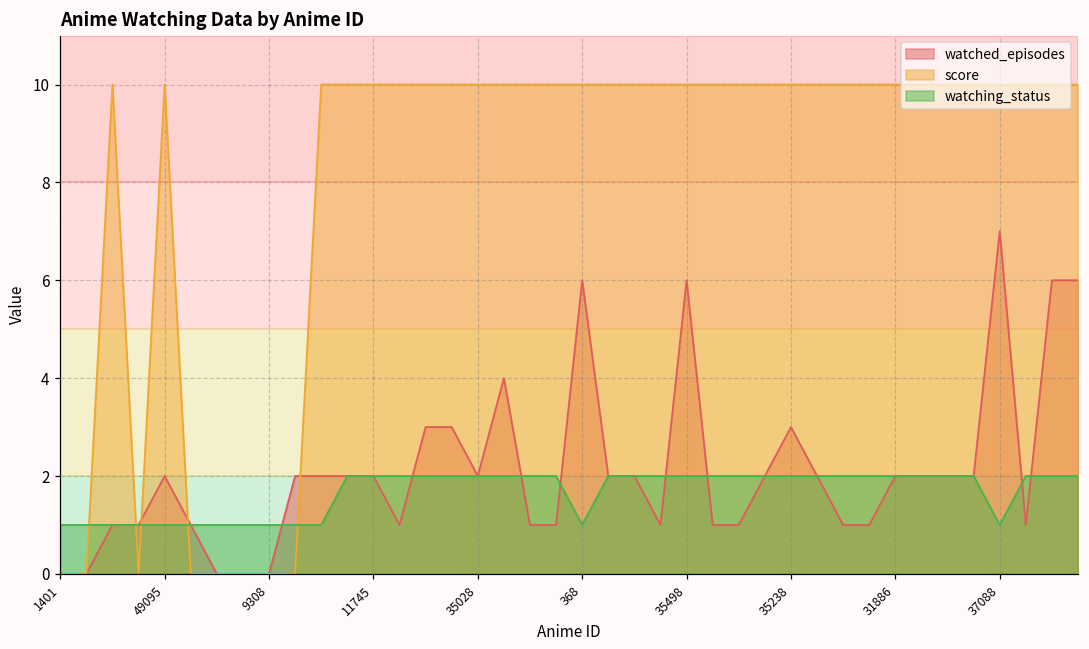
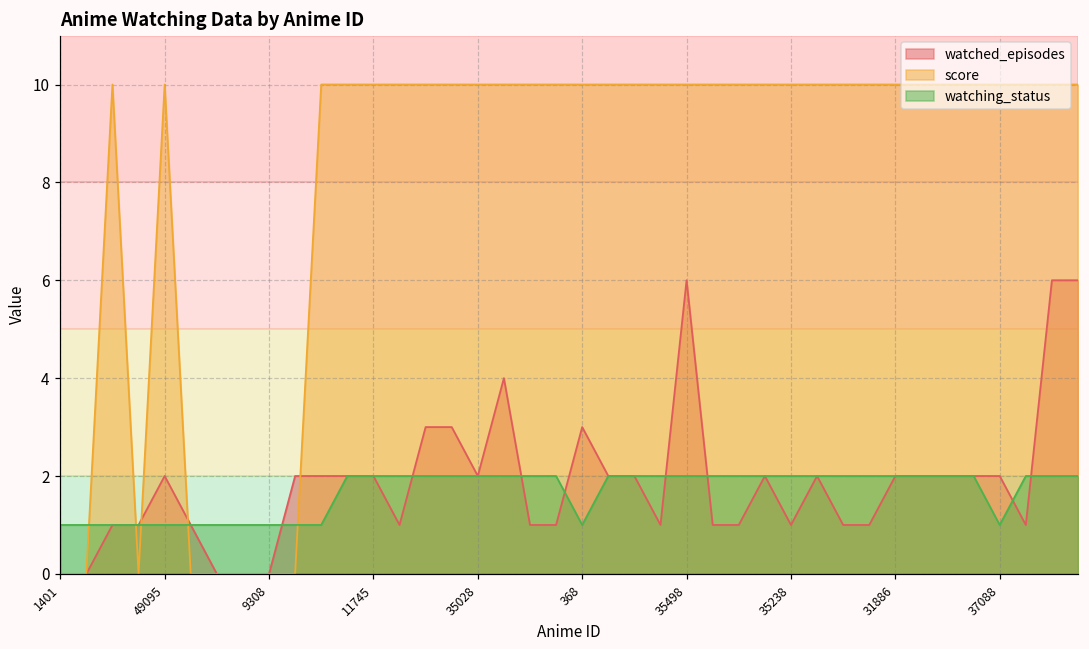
  {
    "watched_episodes": {
      "49095": 2,
-     "368": 6,
+     "368": 3,
      "35498": 6,
-     "35238": 3,
-     "37088": 7
+     "35238": 1,
+     "37088": 2
    },
    "score": {
      "49095": 10,
      "11745": 10,
      "35028": 10,
      "368": 10,
      "35498": 10,
      "35238": 10,
      "31886": 10
    },
    "watching_status": {
      "1401": 1,
      "49095": 1,
      "9308": 1,
      "368": 1,
      "35498": 2,
      "35238": 2,
      "37088": 1
    }
  }
